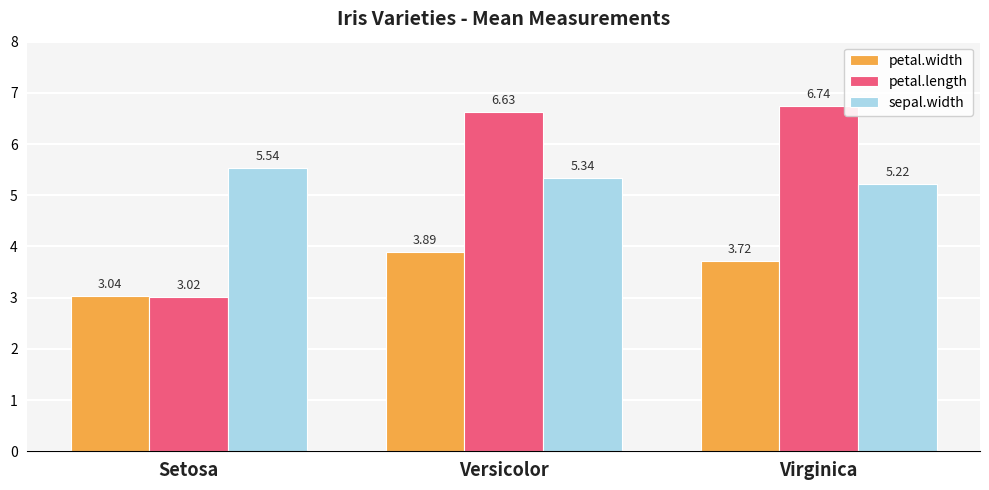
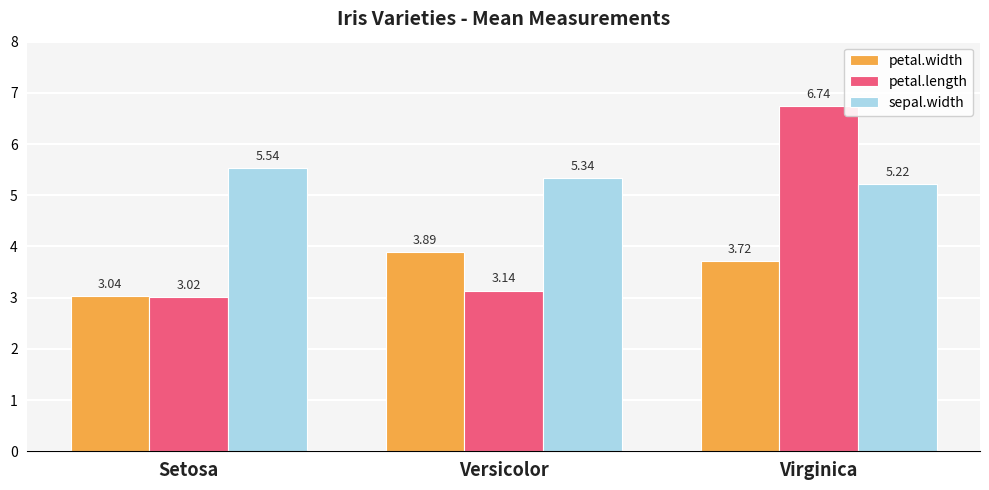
  {
    "petal.width": {
      "Setosa": 3.04,
      "Versicolor": 3.89,
      "Virginica": 3.72
    },
    "petal.length": {
      "Setosa": 3.02,
-     "Versicolor": 6.63,
+     "Versicolor": 3.14,
      "Virginica": 6.74
    },
    "sepal.width": {
      "Setosa": 5.54,
      "Versicolor": 5.34,
      "Virginica": 5.22
    }
  }
